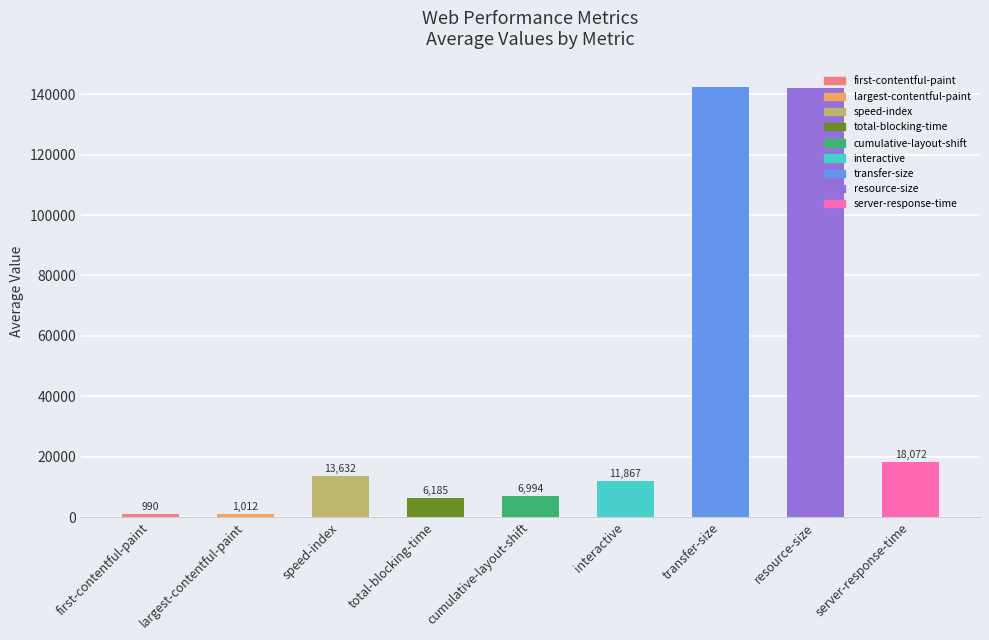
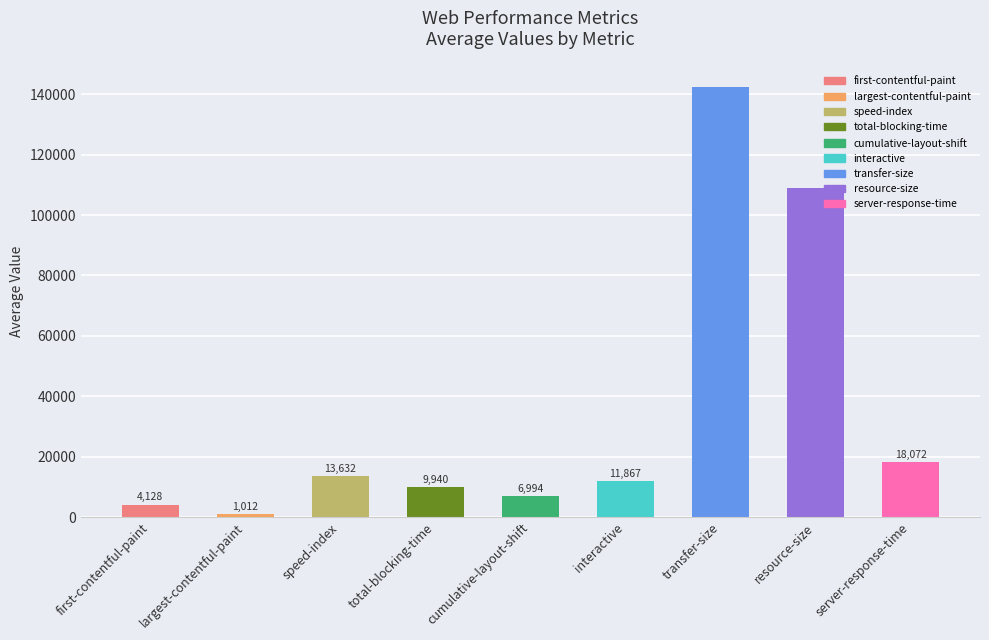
  {
-   "first-contentful-paint": "990",
+   "first-contentful-paint": "4,128",
    "largest-contentful-paint": "1,012",
    "speed-index": "13,632",
-   "total-blocking-time": "6,185",
+   "total-blocking-time": "9,940",
    "cumulative-layout-shift": "6,994",
    "interactive": "11,867",
-   "resource-size": "142000",
+   "resource-size": "109000",
    "server-response-time": "18,072"
  }
